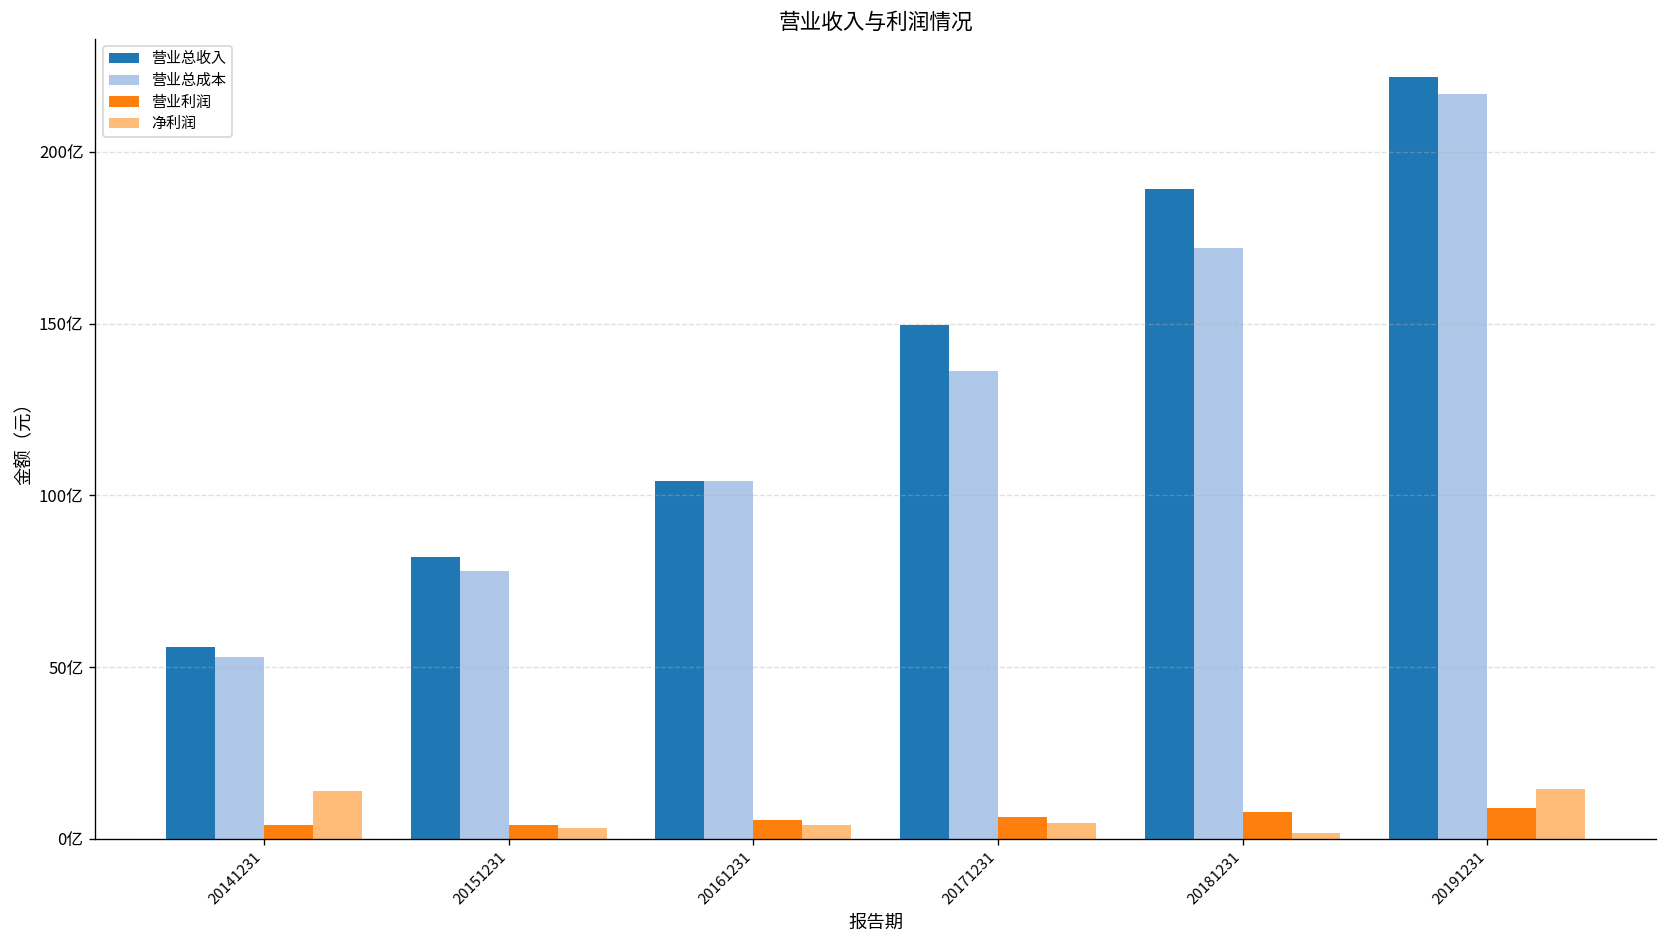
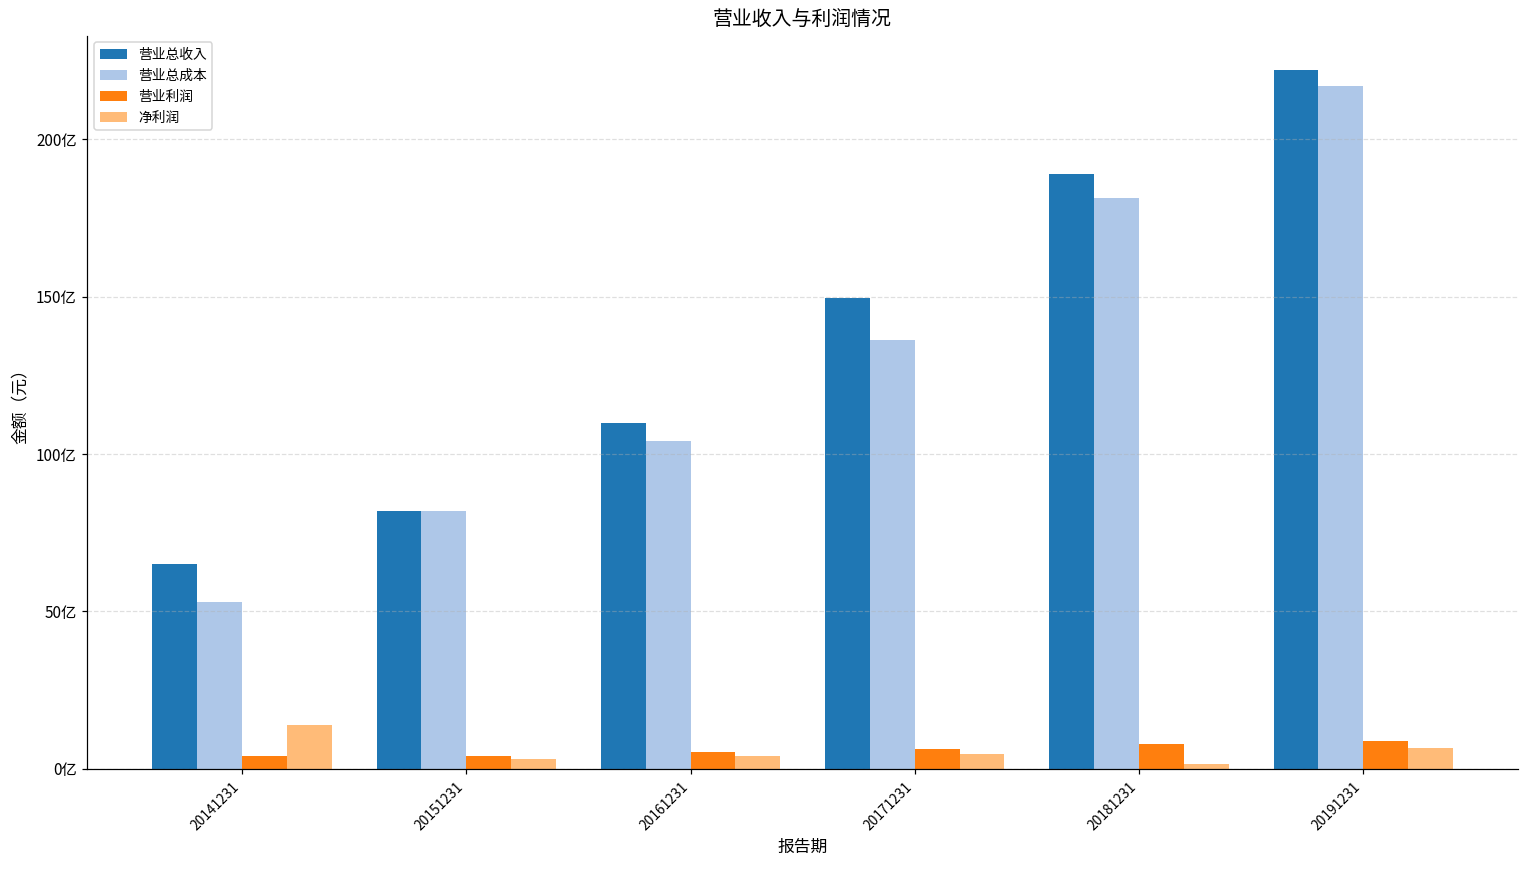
  {
    "营业总收入": {
-     "20141231": "56亿",
+     "20141231": "65亿",
      "20151231": "82亿",
-     "20161231": "104亿",
+     "20161231": "110亿",
      "20171231": "150亿",
      "20181231": "189亿",
      "20191231": "222亿"
    },
    "营业总成本": {
      "20141231": "53亿",
-     "20151231": "78亿",
+     "20151231": "82亿",
      "20161231": "104亿",
      "20171231": "136亿",
-     "20181231": "172亿",
+     "20181231": "181亿",
      "20191231": "217亿"
    },
    "营业利润": {
      "20141231": "4亿",
      "20151231": "4亿",
      "20161231": "5亿",
      "20171231": "6亿",
      "20181231": "8亿",
      "20191231": "9亿"
    },
    "净利润": {
      "20141231": "14亿",
      "20151231": "3亿",
      "20161231": "4亿",
      "20171231": "5亿",
      "20181231": "2亿",
-     "20191231": "14亿"
+     "20191231": "7亿"
    }
  }
